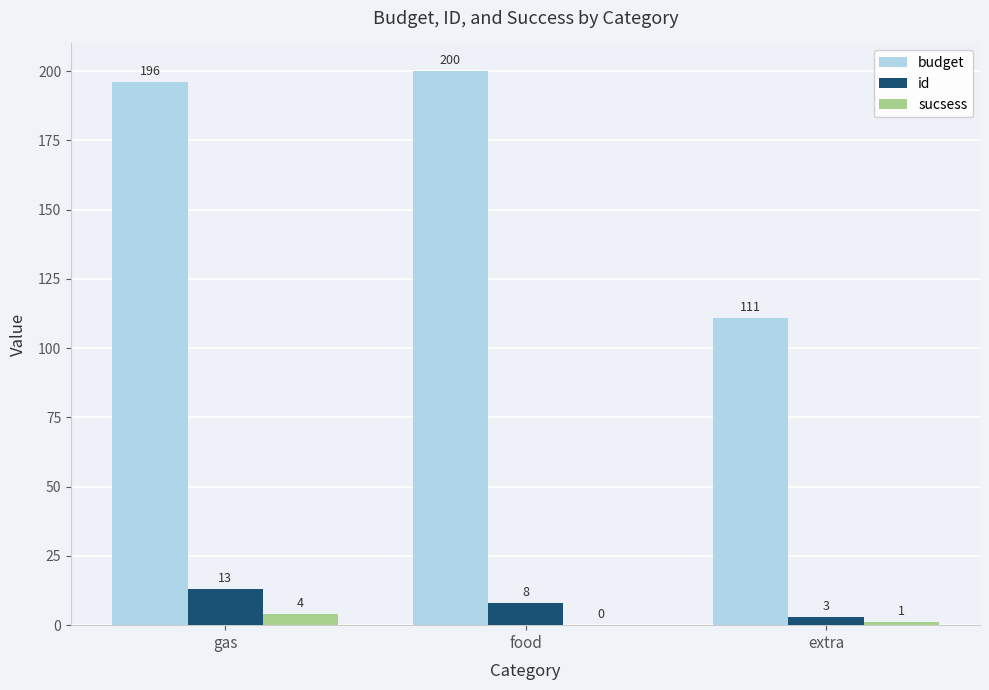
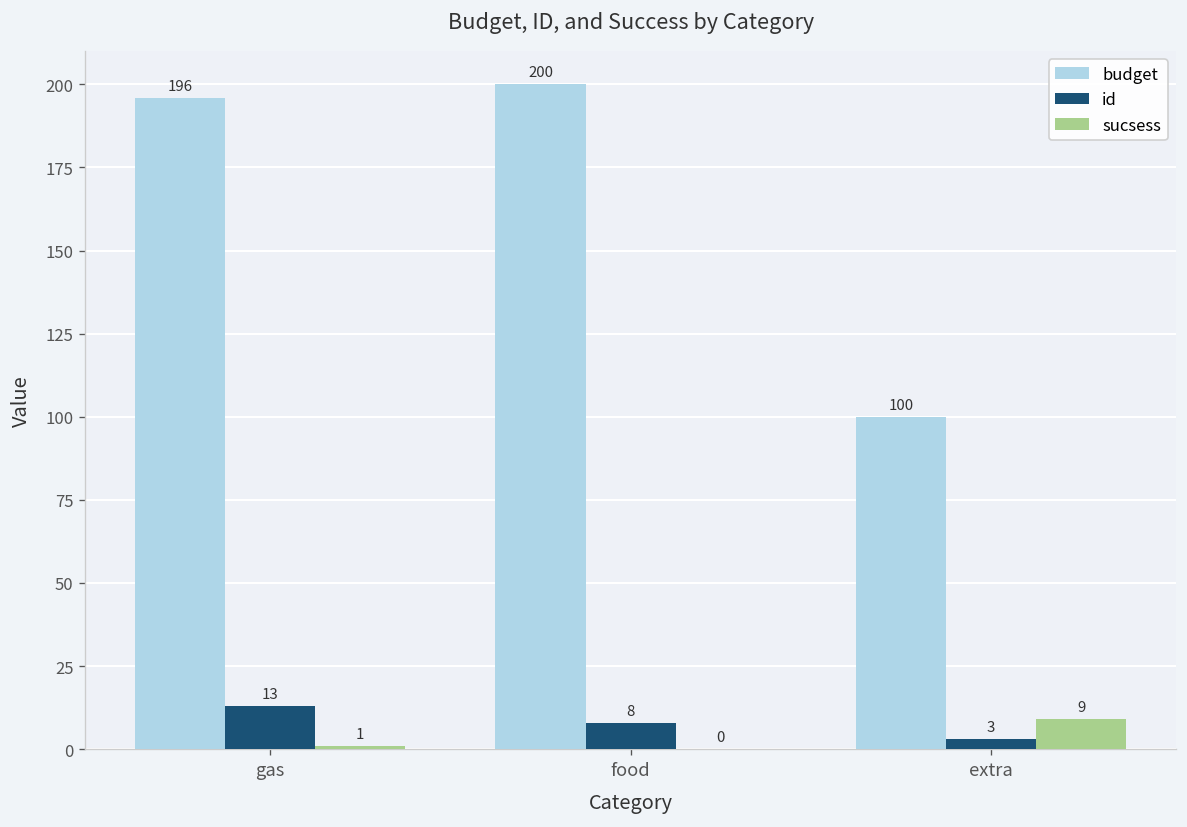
  {
    "budget": {
      "gas": 196,
      "food": 200,
-     "extra": 111
+     "extra": 100
    },
    "id": {
      "gas": 13,
      "food": 8,
      "extra": 3
    },
    "sucsess": {
-     "gas": 4,
+     "gas": 1,
      "food": 0,
-     "extra": 1
+     "extra": 9
    }
  }
